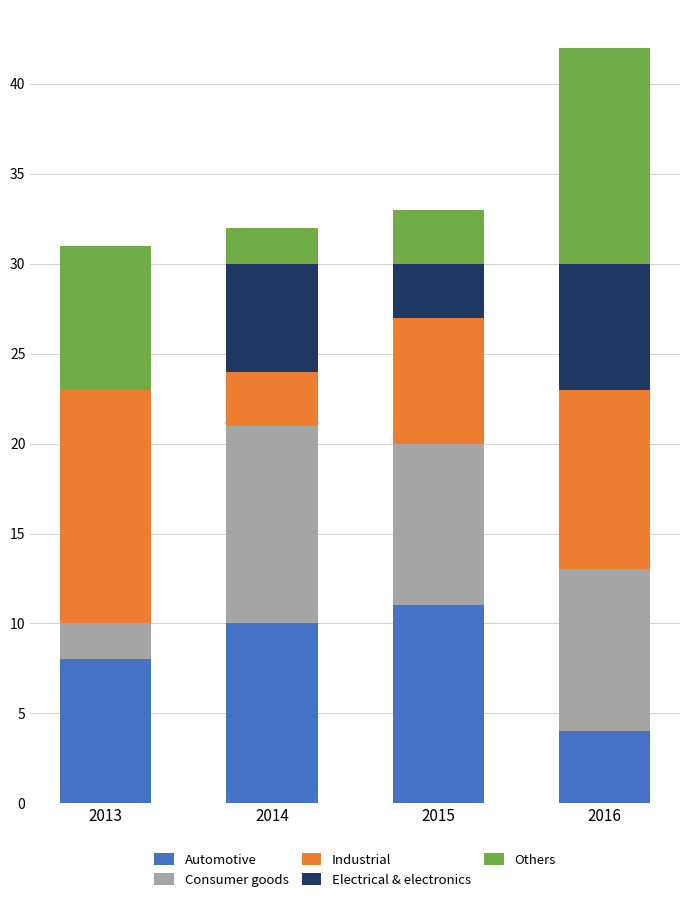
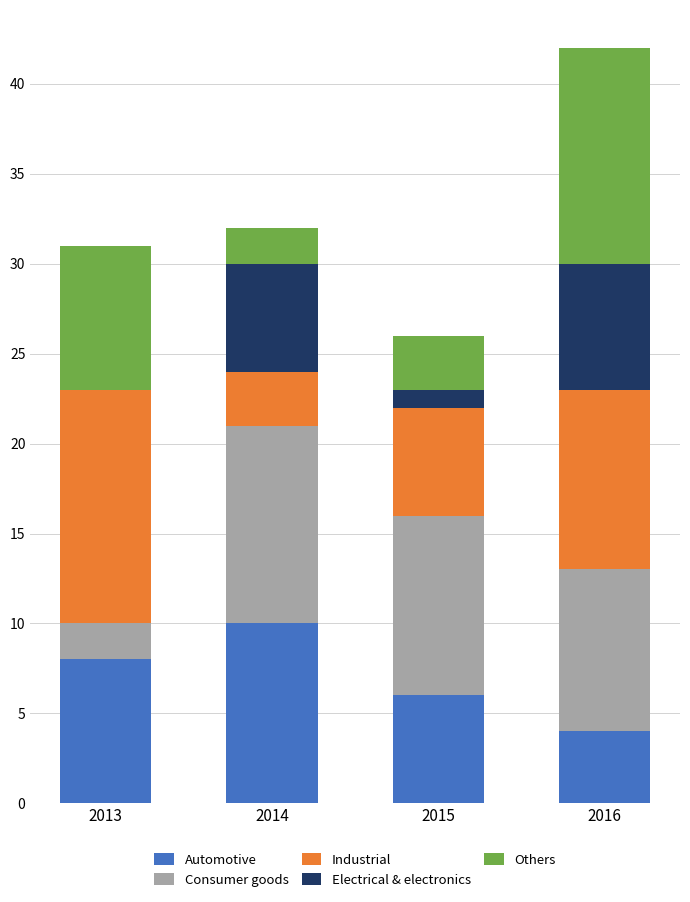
  {
    "Automotive": {
      "2013": 8,
      "2014": 10,
-     "2015": 11,
+     "2015": 6,
      "2016": 4
    },
    "Consumer goods": {
      "2013": 2,
      "2014": 11,
-     "2015": 9,
+     "2015": 10,
      "2016": 9
    },
    "Industrial": {
      "2013": 13,
      "2014": 3,
-     "2015": 7,
+     "2015": 6,
      "2016": 10
    },
    "Electrical & electronics": {
      "2013": 0,
      "2014": 6,
-     "2015": 3,
+     "2015": 1,
      "2016": 7
    },
    "Others": {
      "2013": 8,
      "2014": 2,
      "2015": 3,
      "2016": 12
    }
  }
